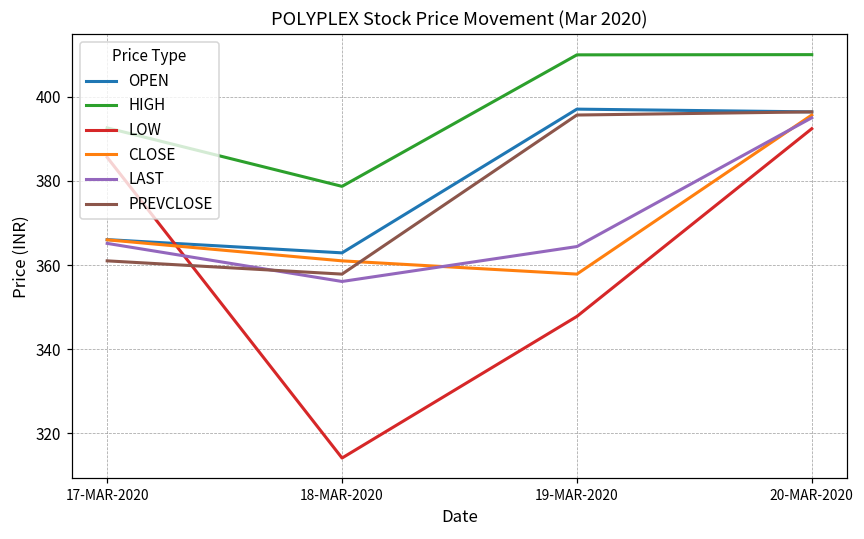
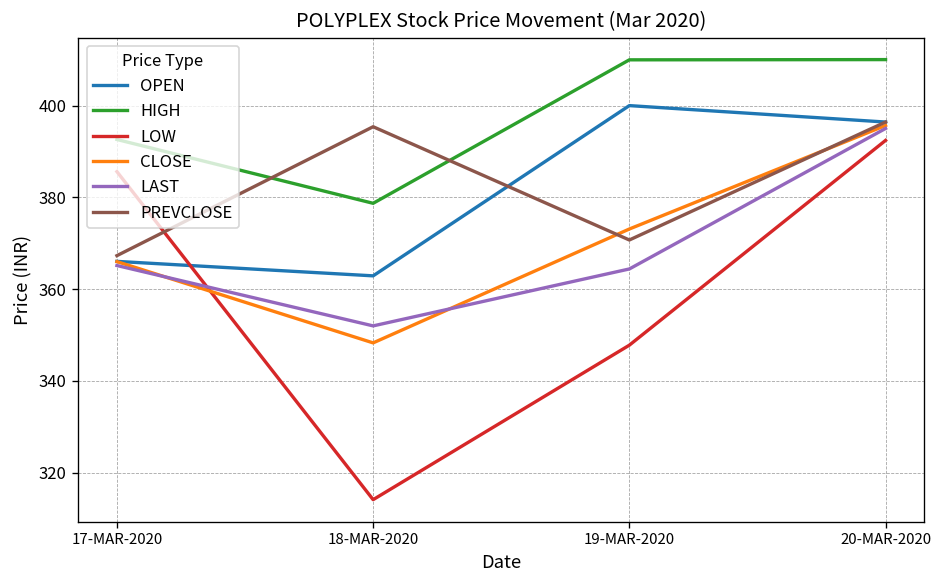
  {
    "OPEN": {
      "18-MAR-2020": 363,
-     "19-MAR-2020": 397
+     "19-MAR-2020": 400
    },
    "HIGH": {
      "18-MAR-2020": 379,
      "19-MAR-2020": 410,
      "20-MAR-2020": 410
    },
    "LOW": {
      "18-MAR-2020": 314,
      "19-MAR-2020": 348,
      "20-MAR-2020": 392
    },
    "CLOSE": {
-     "18-MAR-2020": 361,
-     "19-MAR-2020": 358
+     "18-MAR-2020": 348,
+     "19-MAR-2020": 373
    },
    "LAST": {
      "17-MAR-2020": 365,
-     "18-MAR-2020": 356,
+     "18-MAR-2020": 352,
      "19-MAR-2020": 364
    },
    "PREVCLOSE": {
-     "17-MAR-2020": 361,
-     "18-MAR-2020": 358,
-     "19-MAR-2020": 396
+     "17-MAR-2020": 367,
+     "18-MAR-2020": 395,
+     "19-MAR-2020": 371
    }
  }
